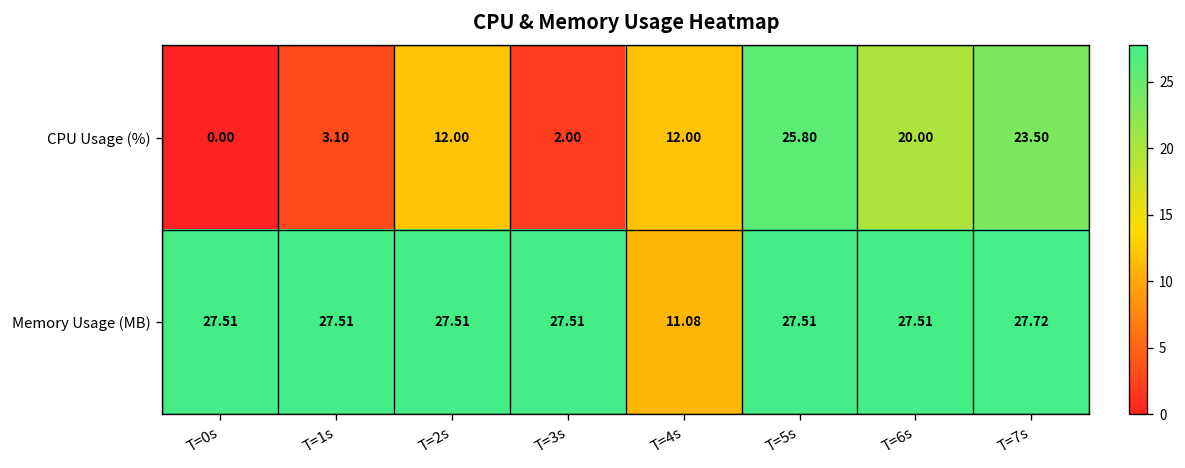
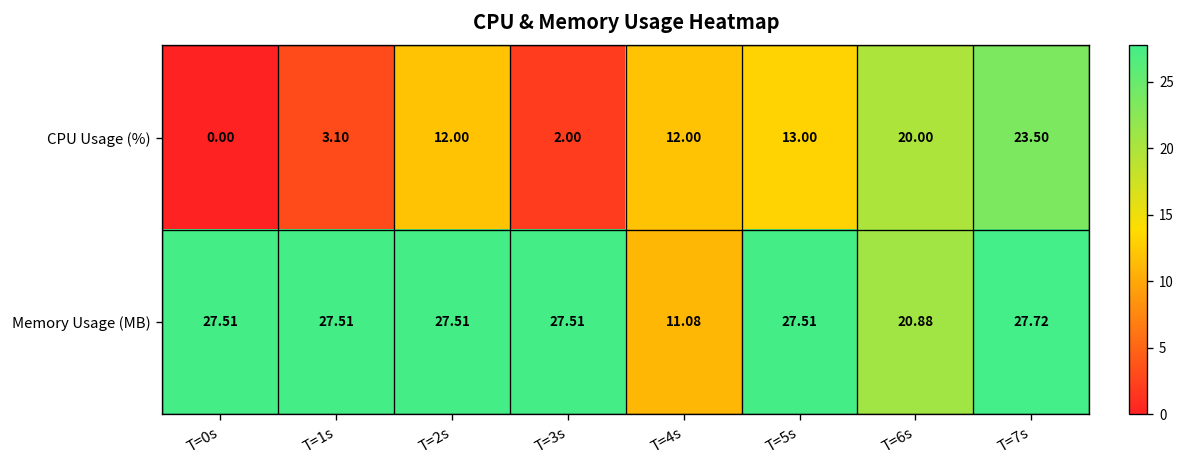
  {
    "CPU Usage (%)": {
      "T=0s": 0.00,
      "T=1s": 3.10,
      "T=2s": 12.00,
      "T=3s": 2.00,
      "T=4s": 12.00,
-     "T=5s": 25.80,
+     "T=5s": 13.00,
      "T=6s": 20.00,
      "T=7s": 23.50
    },
    "Memory Usage (MB)": {
      "T=0s": 27.51,
      "T=1s": 27.51,
      "T=2s": 27.51,
      "T=3s": 27.51,
      "T=4s": 11.08,
      "T=5s": 27.51,
-     "T=6s": 27.51,
+     "T=6s": 20.88,
      "T=7s": 27.72
    }
  }
